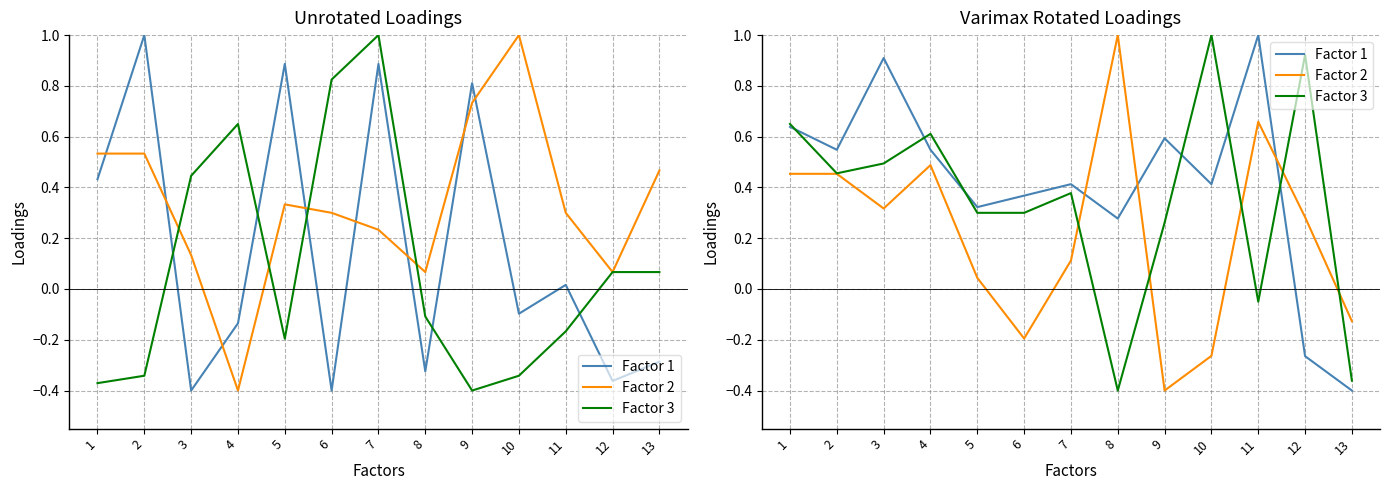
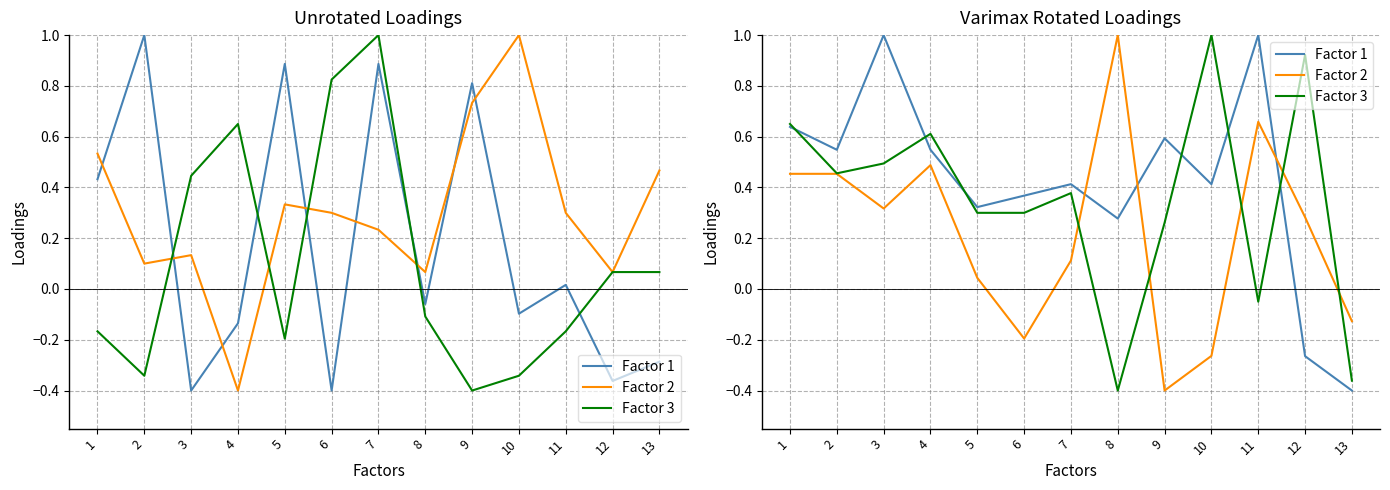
  {
    "Unrotated Loadings": {
      "Factor 1": {
        "1": 0.43,
        "2": 1.00,
        "3": -0.40,
        "4": -0.14,
        "5": 0.89,
        "6": -0.40,
        "7": 0.89,
-       "8": -0.32,
+       "8": -0.06,
        "9": 0.81,
        "10": -0.10,
        "11": 0.02
      },
      "Factor 2": {
        "1": 0.53,
-       "2": 0.53,
+       "2": 0.10,
        "3": 0.13,
        "4": -0.40,
        "5": 0.33,
        "6": 0.30,
        "7": 0.23,
        "8": 0.07,
        "9": 0.73,
        "10": 1.00,
        "11": 0.30,
        "13": 0.47
      },
      "Factor 3": {
-       "1": -0.37,
+       "1": -0.17,
        "2": -0.34,
        "3": 0.45,
        "4": 0.65,
        "5": -0.20,
        "6": 0.82,
        "7": 1.00,
        "8": -0.11,
        "9": -0.40,
        "10": -0.34,
        "11": -0.17,
        "13": 0.07
      }
    },
    "Varimax Rotated Loadings": {
      "Factor 1": {
        "1": 0.64,
        "2": 0.55,
-       "3": 0.91,
+       "3": 1.00,
        "4": 0.55,
        "5": 0.32,
        "6": 0.37,
        "7": 0.41,
        "8": 0.28,
        "9": 0.59,
        "10": 0.41,
        "11": 1.00,
        "12": -0.26,
        "13": -0.40
      },
      "Factor 2": {
        "1": 0.45,
        "3": 0.32,
        "4": 0.49,
        "5": 0.04,
        "6": -0.20,
        "7": 0.11,
        "8": 1.00,
        "9": -0.40,
        "10": -0.26,
        "11": 0.66,
        "12": 0.28,
        "13": -0.13
      },
      "Factor 3": {
        "1": 0.65,
        "3": 0.49,
        "4": 0.61,
        "5": 0.30,
        "6": 0.30,
        "7": 0.38,
        "8": -0.40,
        "9": 0.26,
        "10": 1.00,
        "11": -0.05,
        "13": -0.36
      }
    }
  }
